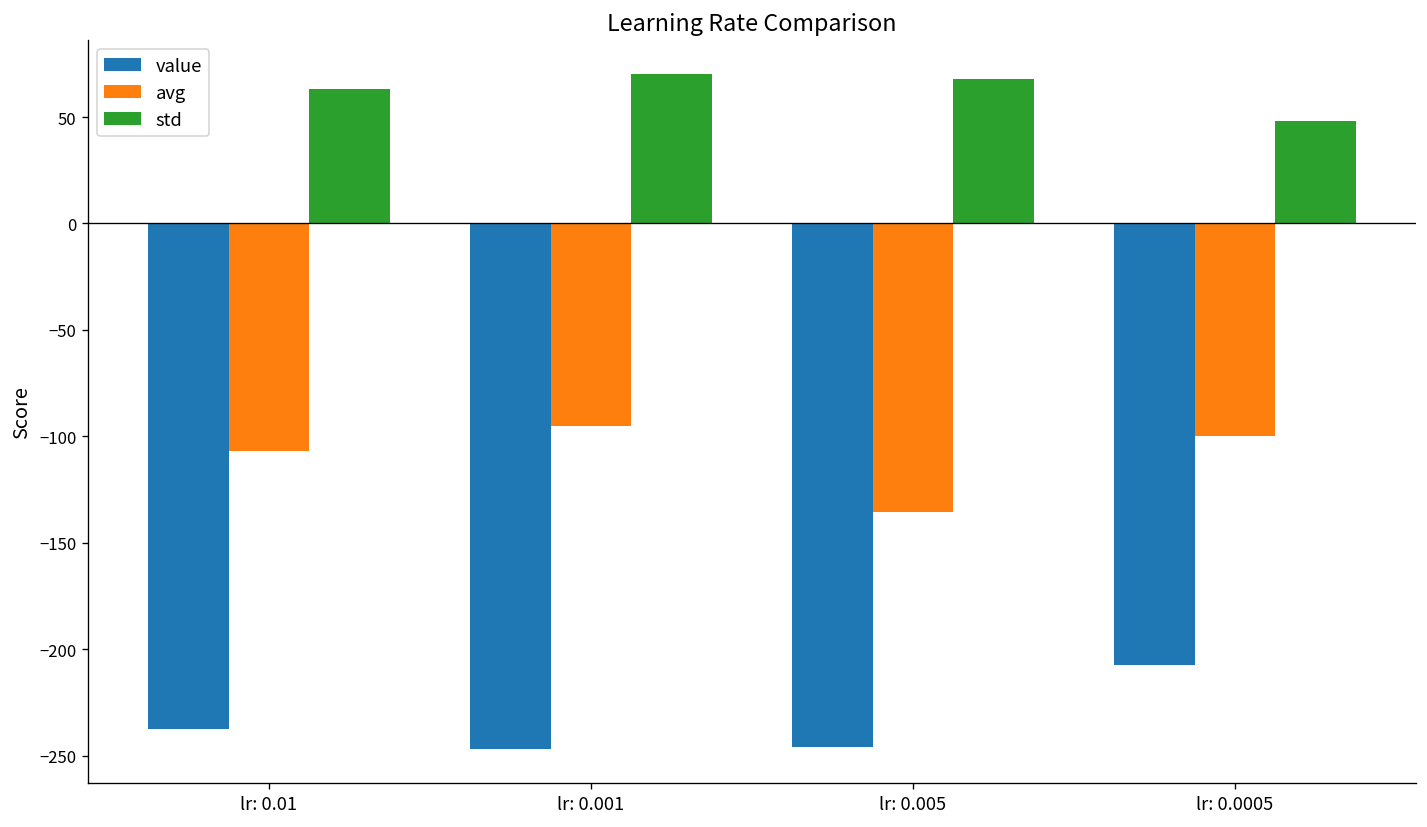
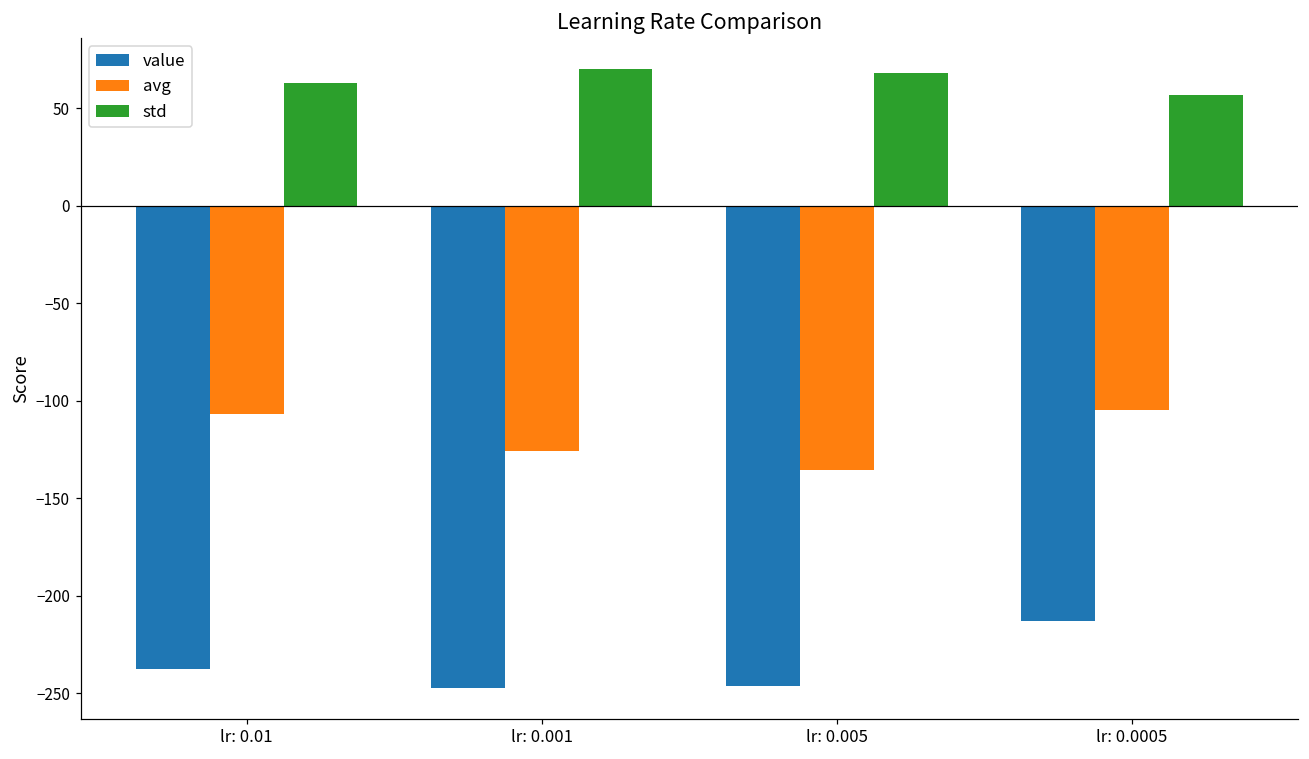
  {
    "value": {
      "lr: 0.01": -238,
      "lr: 0.001": -247,
      "lr: 0.005": -246,
-     "lr: 0.0005": -207
+     "lr: 0.0005": -213
    },
    "avg": {
      "lr: 0.01": -107,
-     "lr: 0.001": -95,
+     "lr: 0.001": -126,
      "lr: 0.005": -136,
-     "lr: 0.0005": -100
+     "lr: 0.0005": -105
    },
    "std": {
      "lr: 0.01": 63,
      "lr: 0.001": 70,
      "lr: 0.005": 68,
-     "lr: 0.0005": 48
+     "lr: 0.0005": 56
    }
  }
